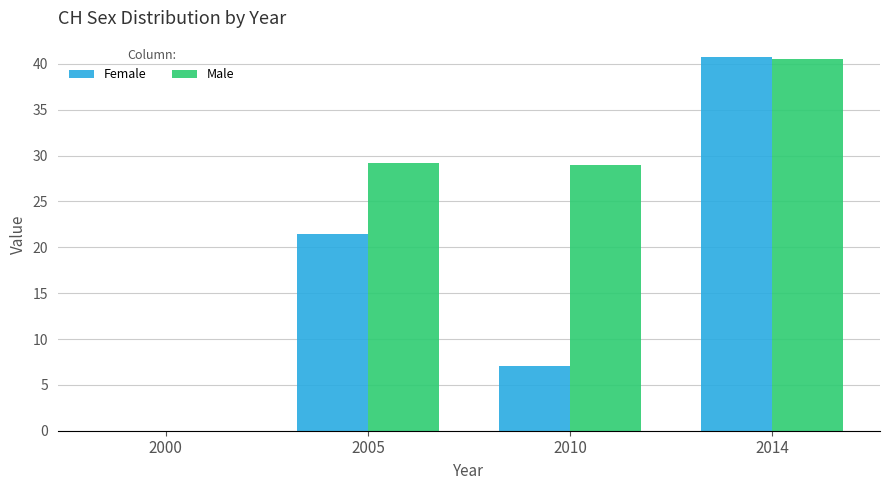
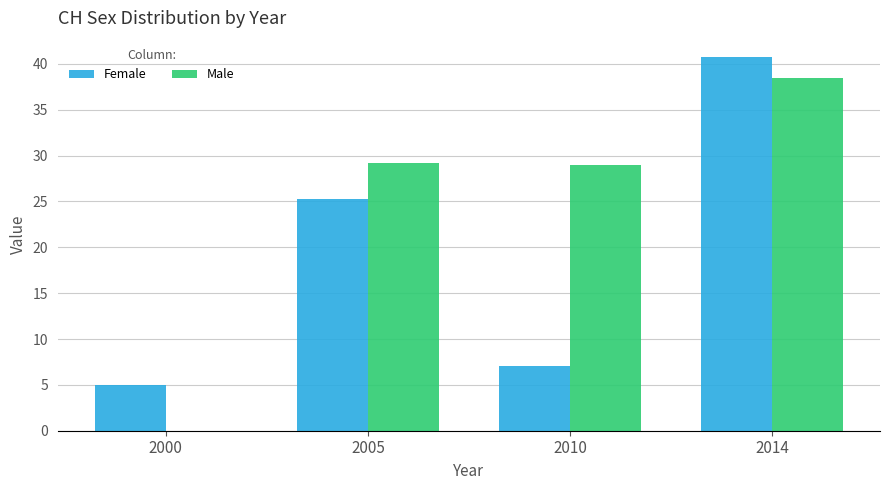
  {
    "Female": {
-     "2000": 0,
-     "2005": 21,
+     "2000": 5,
+     "2005": 25,
      "2010": 7,
      "2014": 41
    },
    "Male": {
      "2000": 0,
      "2005": 29,
      "2010": 29,
-     "2014": 41
+     "2014": 39
    }
  }
